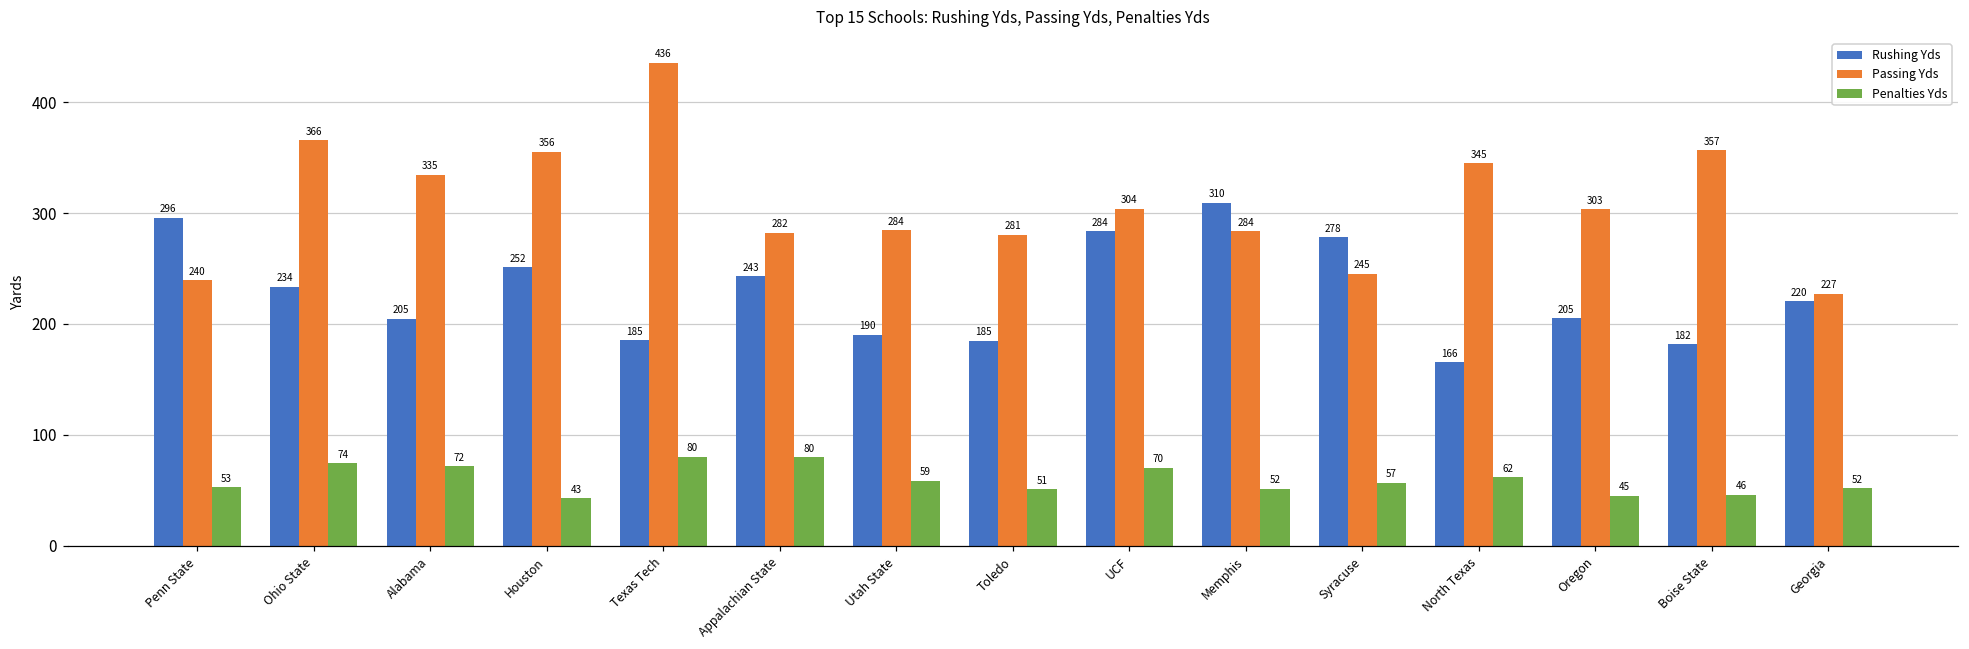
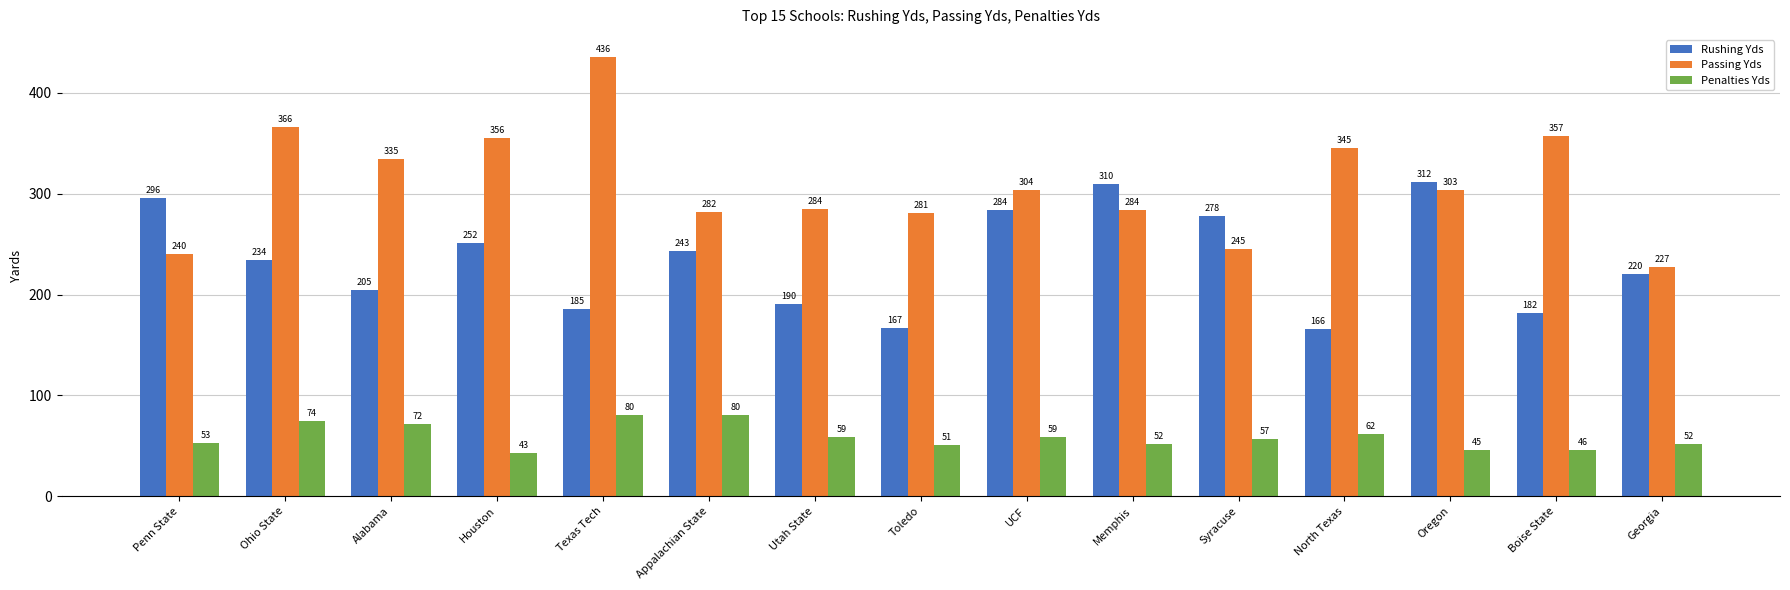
  {
    "Rushing Yds": {
      "Penn State": 296,
      "Ohio State": 234,
      "Alabama": 205,
      "Houston": 252,
      "Texas Tech": 185,
      "Appalachian State": 243,
      "Utah State": 190,
-     "Toledo": 185,
+     "Toledo": 167,
      "UCF": 284,
      "Memphis": 310,
      "Syracuse": 278,
      "North Texas": 166,
-     "Oregon": 205,
+     "Oregon": 312,
      "Boise State": 182,
      "Georgia": 220
    },
    "Passing Yds": {
      "Penn State": 240,
      "Ohio State": 366,
      "Alabama": 335,
      "Houston": 356,
      "Texas Tech": 436,
      "Appalachian State": 282,
      "Utah State": 284,
      "Toledo": 281,
      "UCF": 304,
      "Memphis": 284,
      "Syracuse": 245,
      "North Texas": 345,
      "Oregon": 303,
      "Boise State": 357,
      "Georgia": 227
    },
    "Penalties Yds": {
      "Penn State": 53,
      "Ohio State": 74,
      "Alabama": 72,
      "Houston": 43,
      "Texas Tech": 80,
      "Appalachian State": 80,
      "Utah State": 59,
      "Toledo": 51,
-     "UCF": 70,
+     "UCF": 59,
      "Memphis": 52,
      "Syracuse": 57,
      "North Texas": 62,
      "Oregon": 45,
      "Boise State": 46,
      "Georgia": 52
    }
  }
